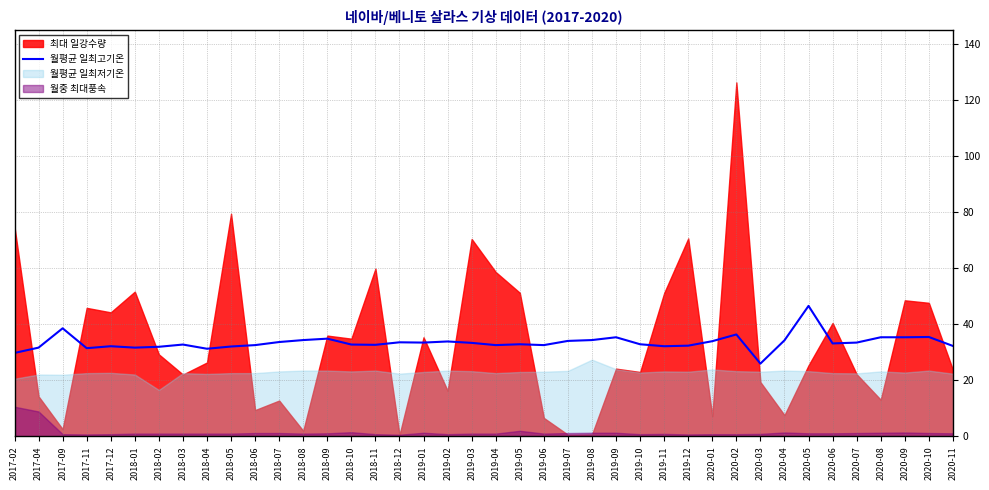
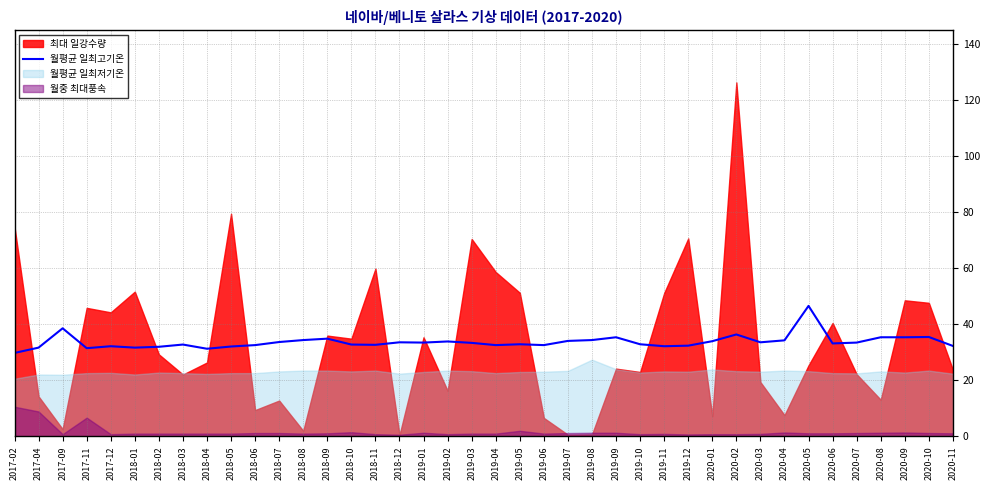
  {
    "월평균 일최고기온": {
      "2017-02": 30,
      "2017-04": 32,
      "2017-09": 39,
      "2017-11": 32,
      "2017-12": 32,
      "2018-01": 32,
      "2018-02": 32,
      "2018-03": 33,
      "2018-04": 31,
      "2018-05": 32,
      "2018-06": 33,
      "2018-07": 34,
      "2018-08": 34,
      "2018-09": 35,
      "2018-10": 33,
      "2018-11": 33,
      "2018-12": 34,
      "2019-01": 34,
      "2019-02": 34,
      "2019-03": 33,
      "2019-04": 33,
      "2019-05": 33,
      "2019-06": 33,
      "2019-07": 34,
      "2019-08": 34,
      "2019-09": 35,
      "2019-10": 33,
      "2019-11": 32,
      "2019-12": 32,
      "2020-01": 34,
      "2020-02": 36,
-     "2020-03": 26,
+     "2020-03": 34,
      "2020-04": 34,
      "2020-05": 47,
      "2020-06": 33,
      "2020-07": 34,
      "2020-08": 35,
      "2020-09": 35,
      "2020-10": 36,
      "2020-11": 32
    },
    "최대 일강수량": {
      "2017-02": 75,
      "2017-04": 14,
      "2017-09": 3,
      "2017-11": 46,
      "2017-12": 44,
      "2018-01": 52,
      "2018-02": 29,
      "2018-04": 26,
      "2018-05": 80,
      "2018-06": 9,
      "2018-07": 13,
      "2018-08": 2,
      "2018-09": 36,
      "2018-10": 35,
      "2018-11": 60,
      "2019-01": 35,
      "2019-02": 16,
      "2019-03": 71,
      "2019-04": 59,
      "2019-05": 51,
      "2019-06": 7,
      "2019-11": 51,
      "2019-12": 71,
      "2020-01": 7,
      "2020-02": 126,
      "2020-03": 19,
      "2020-04": 8,
      "2020-05": 25,
      "2020-06": 41,
      "2020-08": 13,
      "2020-09": 49,
      "2020-10": 48,
      "2020-11": 24
    },
    "월평균 일최저기온": {
      "2017-02": 21,
      "2017-04": 22,
      "2017-09": 22,
      "2017-11": 23,
      "2017-12": 23,
      "2018-01": 22,
-     "2018-02": 17,
+     "2018-02": 23,
      "2018-04": 22,
      "2018-05": 23,
      "2018-06": 23,
      "2018-07": 23,
      "2018-08": 24,
      "2018-09": 24,
      "2018-10": 23,
      "2018-11": 24,
      "2018-12": 22,
      "2019-01": 23,
      "2019-02": 24,
      "2019-03": 23,
      "2019-04": 23,
      "2019-05": 23,
      "2019-06": 23,
      "2019-07": 23,
      "2019-08": 27,
      "2019-11": 23,
      "2019-12": 23,
      "2020-01": 24,
      "2020-02": 23,
      "2020-03": 23,
      "2020-04": 24,
      "2020-05": 23,
      "2020-06": 23,
      "2020-08": 23,
      "2020-09": 23,
      "2020-10": 24,
      "2020-11": 22
    },
    "월중 최대풍속": {
      "2017-02": 11,
      "2017-04": 9,
-     "2017-11": 1,
+     "2017-11": 7,
      "2018-01": 1,
      "2018-02": 1,
      "2018-03": 1,
      "2018-04": 1,
      "2018-05": 1,
      "2018-06": 1,
      "2018-07": 1,
      "2018-08": 1,
      "2018-09": 1,
      "2018-10": 2,
      "2019-01": 1,
      "2019-03": 1,
      "2019-04": 1,
      "2019-05": 2,
      "2019-06": 1,
      "2019-09": 1,
      "2019-11": 1,
      "2020-03": 1,
      "2020-04": 1,
      "2020-05": 1,
      "2020-06": 1,
      "2020-07": 1,
      "2020-08": 1,
      "2020-09": 1,
      "2020-10": 1,
      "2020-11": 1
    }
  }
